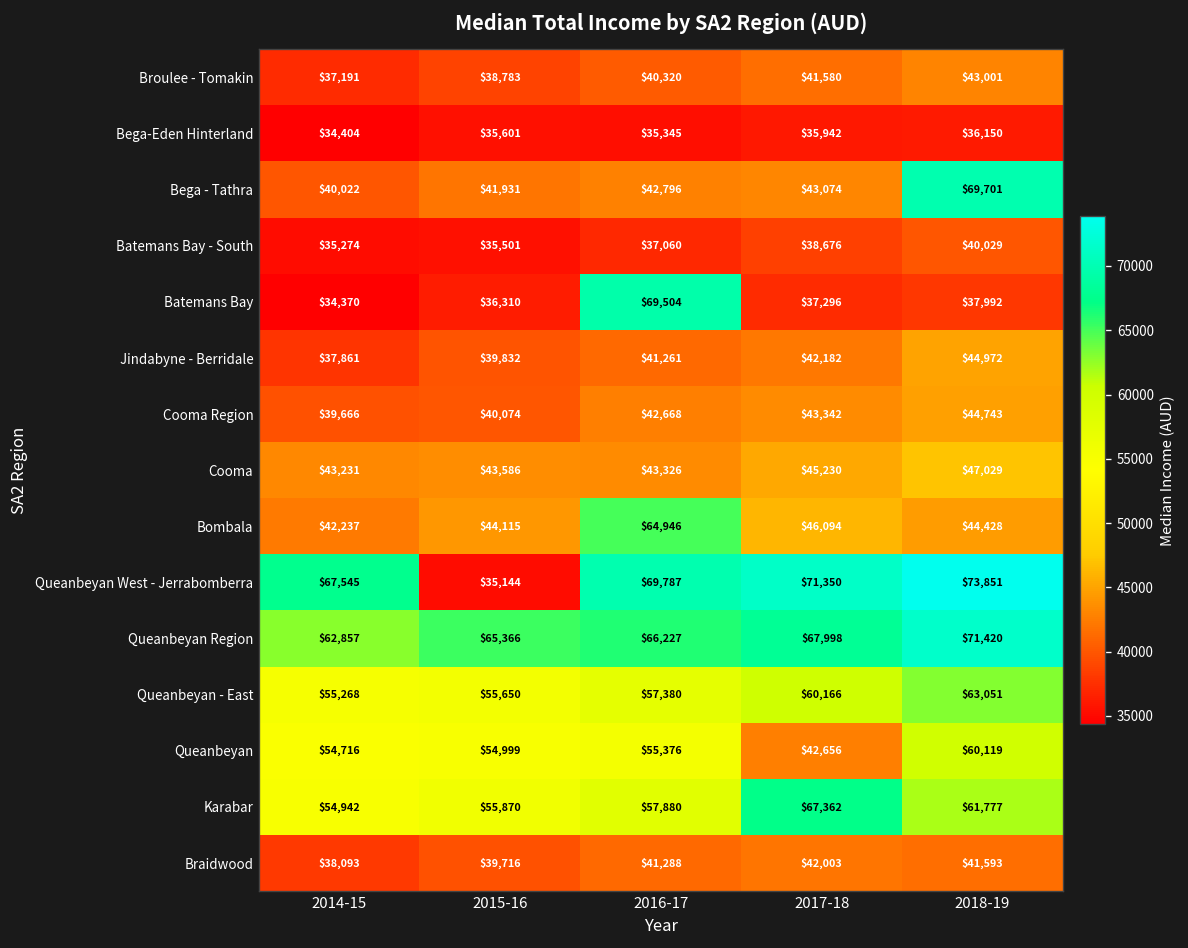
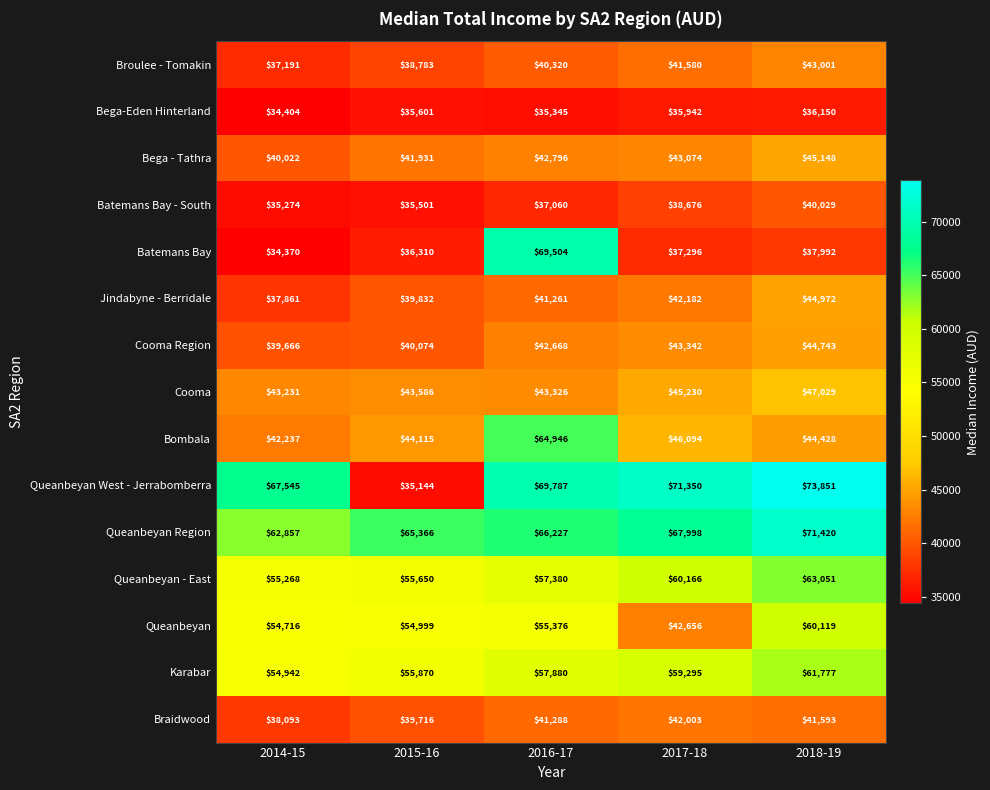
  {
    "Broulee - Tomakin": {
      "2014-15": "$37,191",
      "2015-16": "$38,783",
      "2016-17": "$40,320",
      "2017-18": "$41,580",
      "2018-19": "$43,001"
    },
    "Bega-Eden Hinterland": {
      "2014-15": "$34,404",
      "2015-16": "$35,601",
      "2016-17": "$35,345",
      "2017-18": "$35,942",
      "2018-19": "$36,150"
    },
    "Bega - Tathra": {
      "2014-15": "$40,022",
      "2015-16": "$41,931",
      "2016-17": "$42,796",
      "2017-18": "$43,074",
-     "2018-19": "$69,701"
+     "2018-19": "$45,148"
    },
    "Batemans Bay - South": {
      "2014-15": "$35,274",
      "2015-16": "$35,501",
      "2016-17": "$37,060",
      "2017-18": "$38,676",
      "2018-19": "$40,029"
    },
    "Batemans Bay": {
      "2014-15": "$34,370",
      "2015-16": "$36,310",
      "2016-17": "$69,504",
      "2017-18": "$37,296",
      "2018-19": "$37,992"
    },
    "Jindabyne - Berridale": {
      "2014-15": "$37,861",
      "2015-16": "$39,832",
      "2016-17": "$41,261",
      "2017-18": "$42,182",
      "2018-19": "$44,972"
    },
    "Cooma Region": {
      "2014-15": "$39,666",
      "2015-16": "$40,074",
      "2016-17": "$42,668",
      "2017-18": "$43,342",
      "2018-19": "$44,743"
    },
    "Cooma": {
      "2014-15": "$43,231",
      "2015-16": "$43,586",
      "2016-17": "$43,326",
      "2017-18": "$45,230",
      "2018-19": "$47,029"
    },
    "Bombala": {
      "2014-15": "$42,237",
      "2015-16": "$44,115",
      "2016-17": "$64,946",
      "2017-18": "$46,094",
      "2018-19": "$44,428"
    },
    "Queanbeyan West - Jerrabomberra": {
      "2014-15": "$67,545",
      "2015-16": "$35,144",
      "2016-17": "$69,787",
      "2017-18": "$71,350",
      "2018-19": "$73,851"
    },
    "Queanbeyan Region": {
      "2014-15": "$62,857",
      "2015-16": "$65,366",
      "2016-17": "$66,227",
      "2017-18": "$67,998",
      "2018-19": "$71,420"
    },
    "Queanbeyan - East": {
      "2014-15": "$55,268",
      "2015-16": "$55,650",
      "2016-17": "$57,380",
      "2017-18": "$60,166",
      "2018-19": "$63,051"
    },
    "Queanbeyan": {
      "2014-15": "$54,716",
      "2015-16": "$54,999",
      "2016-17": "$55,376",
      "2017-18": "$42,656",
      "2018-19": "$60,119"
    },
    "Karabar": {
      "2014-15": "$54,942",
      "2015-16": "$55,870",
      "2016-17": "$57,880",
-     "2017-18": "$67,362",
+     "2017-18": "$59,295",
      "2018-19": "$61,777"
    },
    "Braidwood": {
      "2014-15": "$38,093",
      "2015-16": "$39,716",
      "2016-17": "$41,288",
      "2017-18": "$42,003",
      "2018-19": "$41,593"
    }
  }
